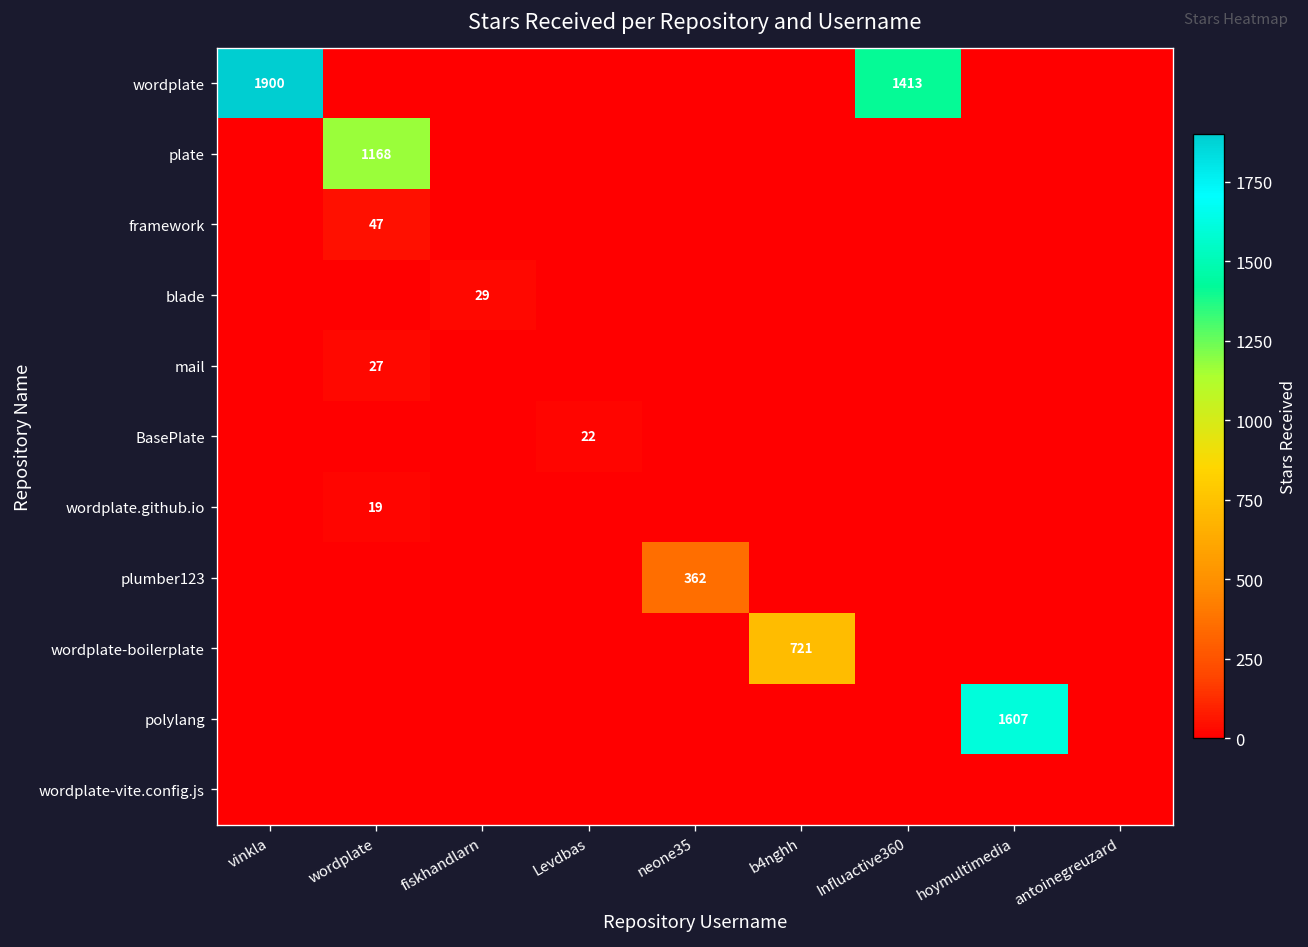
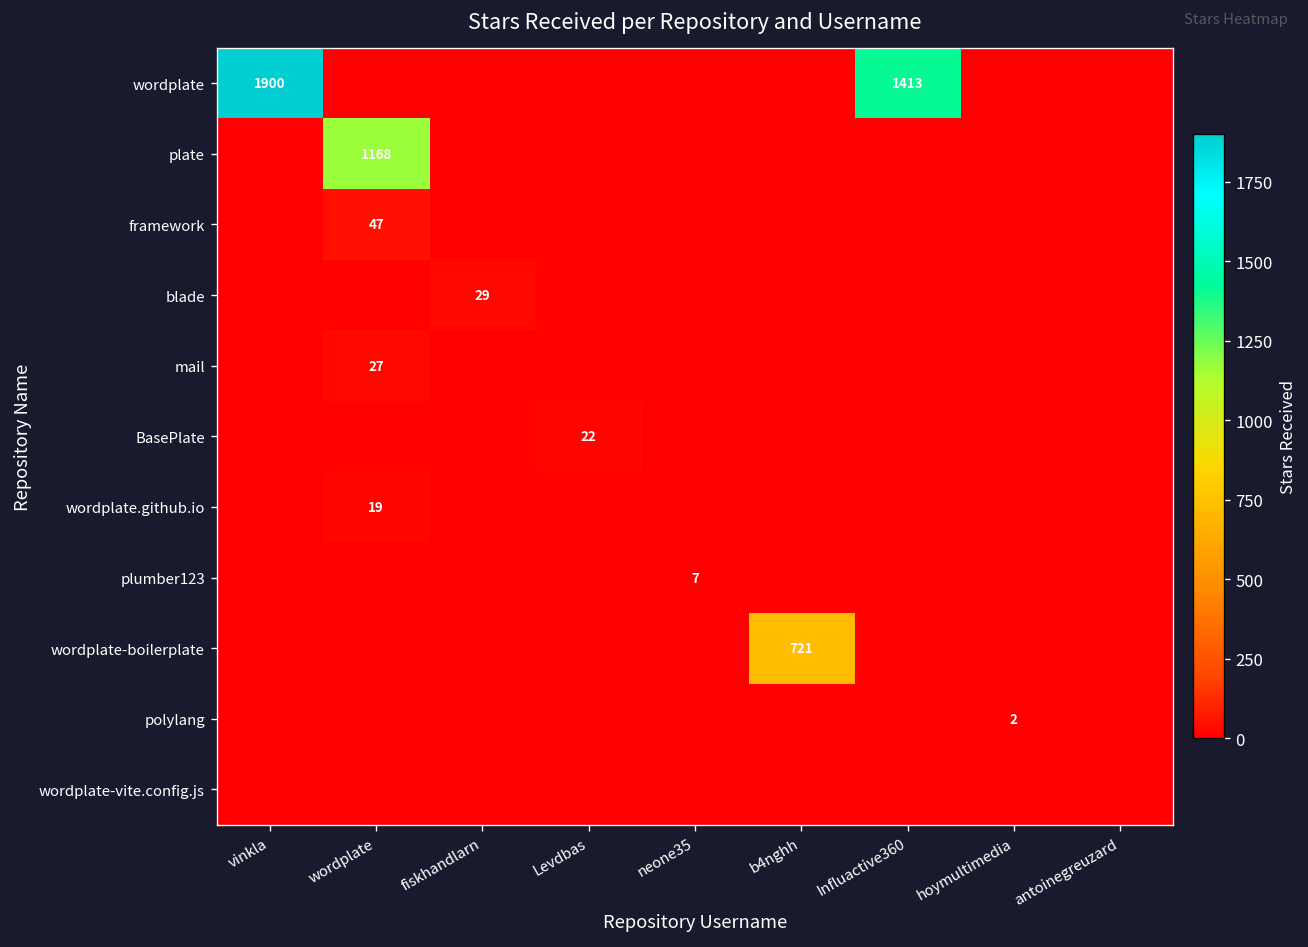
  {
    "wordplate": {
      "vinkla": 1900,
      "Influactive360": 1413
    },
    "plate": {
      "wordplate": 1168
    },
    "framework": {
      "wordplate": 47
    },
    "blade": {
      "fiskhandlarn": 29
    },
    "mail": {
      "wordplate": 27
    },
    "BasePlate": {
      "Levdbas": 22
    },
    "wordplate.github.io": {
      "wordplate": 19
    },
    "plumber123": {
-     "neone35": 362
+     "neone35": 7
    },
    "wordplate-boilerplate": {
      "b4nghh": 721
    },
    "polylang": {
-     "hoymultimedia": 1607
+     "hoymultimedia": 2
    }
  }
